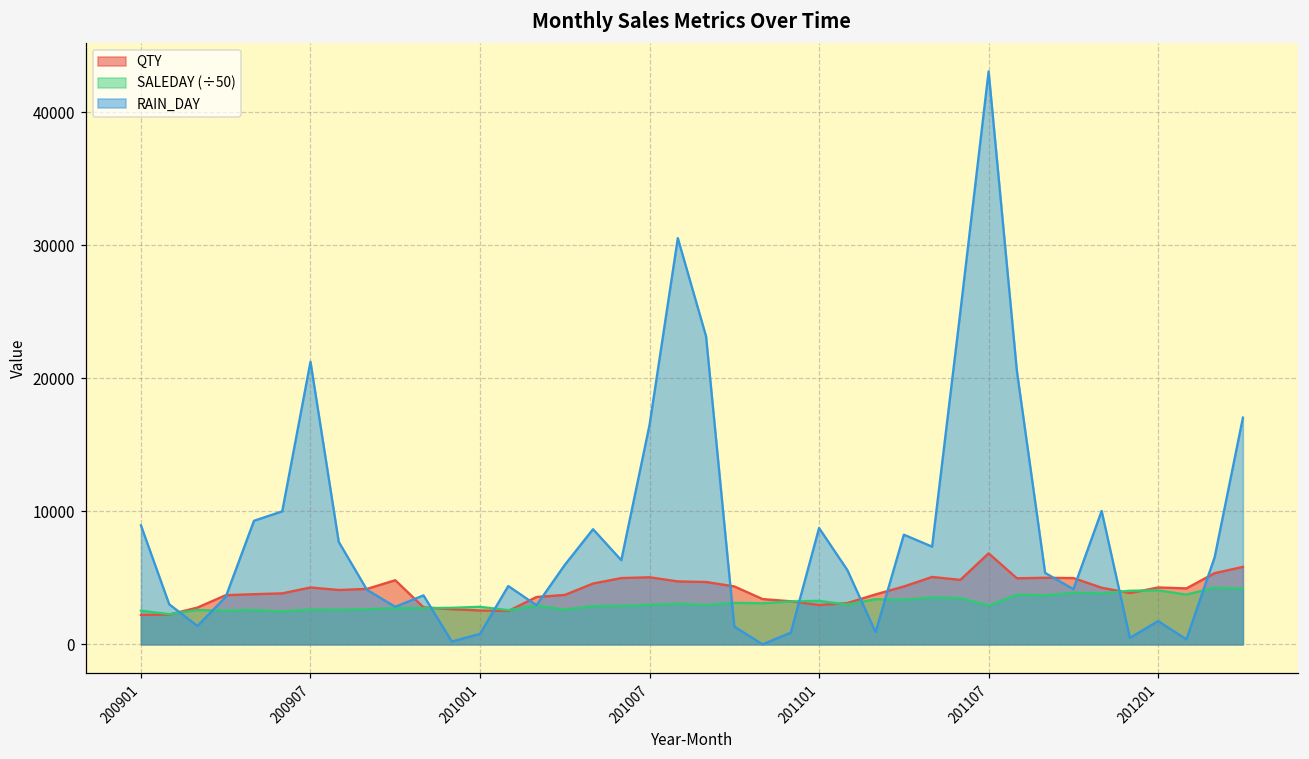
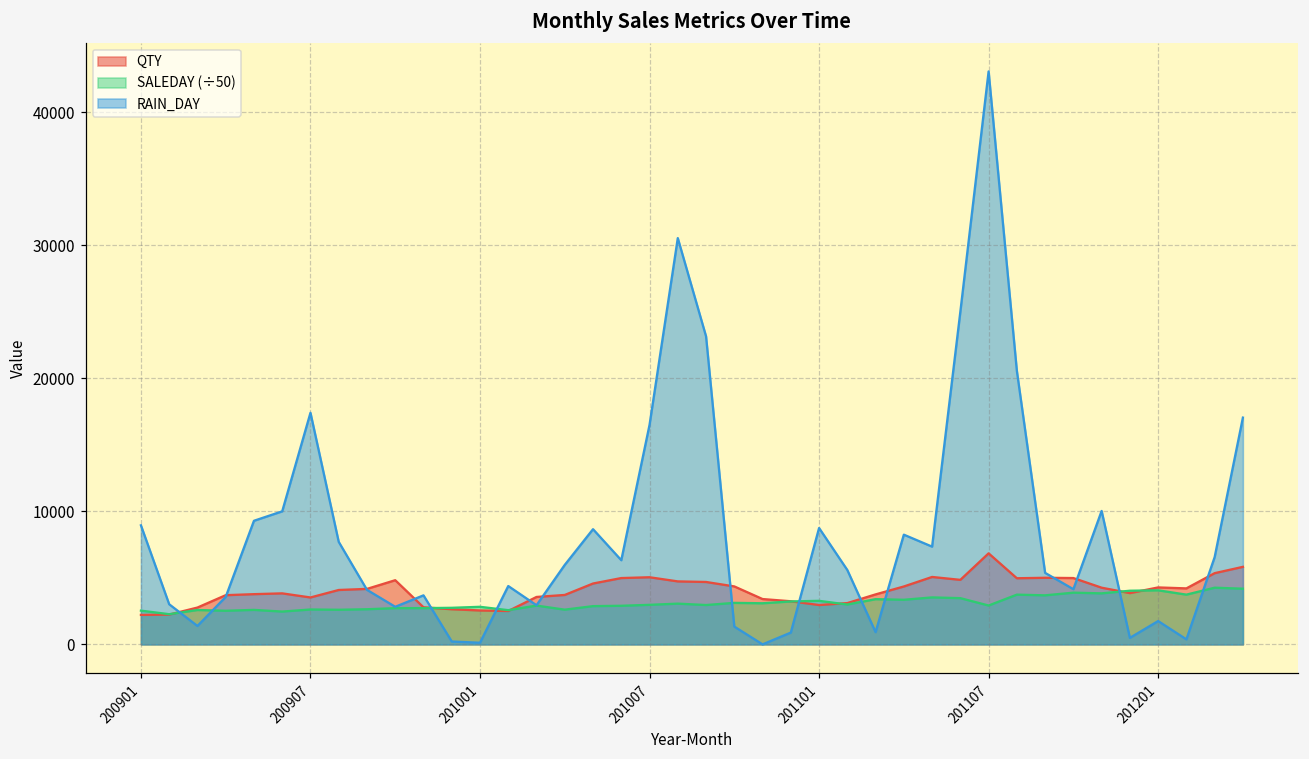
  {
    "QTY": {
      "200901": 2200,
-     "200907": 4300,
+     "200907": 3500,
      "201001": 2500,
      "201007": 5000,
      "201101": 3000,
      "201107": 6800,
      "201201": 4300
    },
    "SALEDAY (÷50)": {
      "200901": 2500,
      "200907": 2600,
      "201001": 2800,
      "201007": 3000,
      "201101": 3300,
      "201107": 2900,
      "201201": 4100
    },
    "RAIN_DAY": {
      "200901": 8900,
-     "200907": 21200,
-     "201001": 800,
+     "200907": 17400,
+     "201001": 100,
      "201007": 16500,
      "201101": 8700,
      "201107": 43100,
      "201201": 1800
    }
  }
